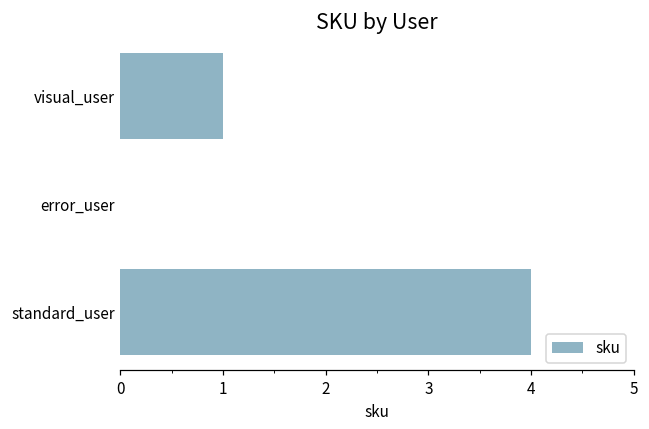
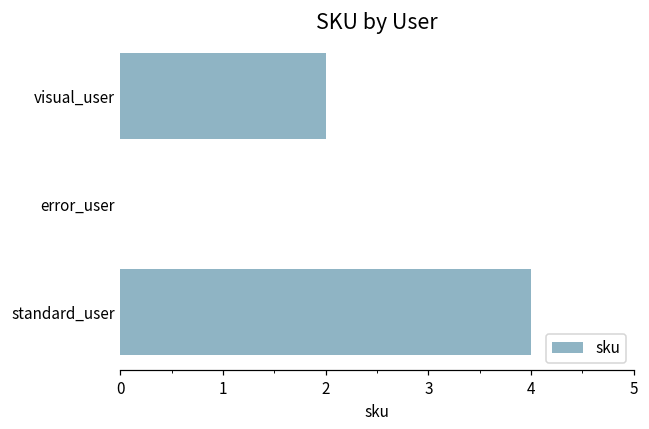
  {
-   "visual_user": 1,
+   "visual_user": 2,
    "error_user": 0,
    "standard_user": 4
  }
